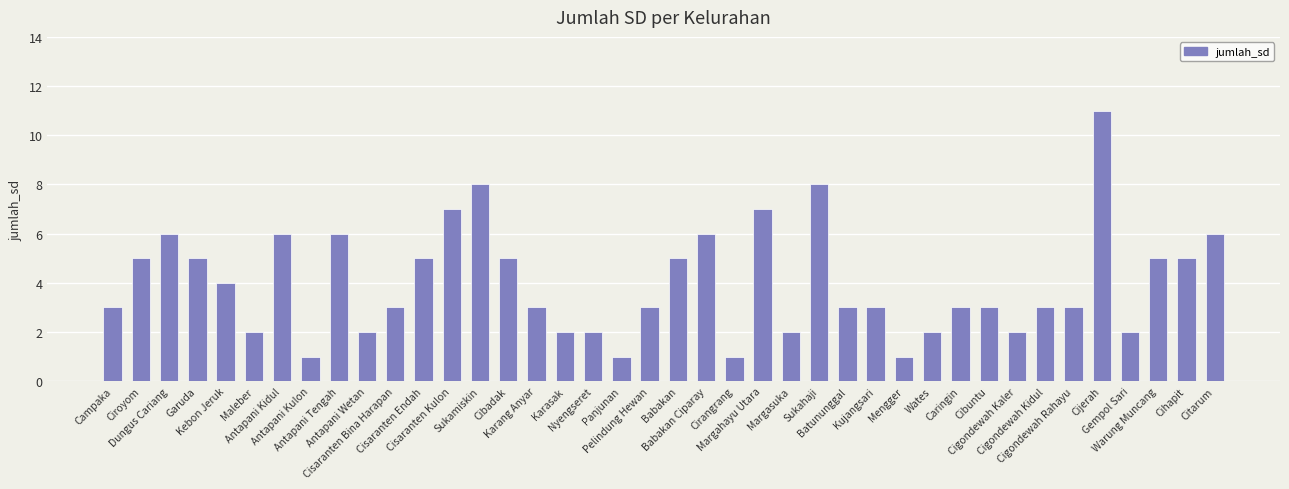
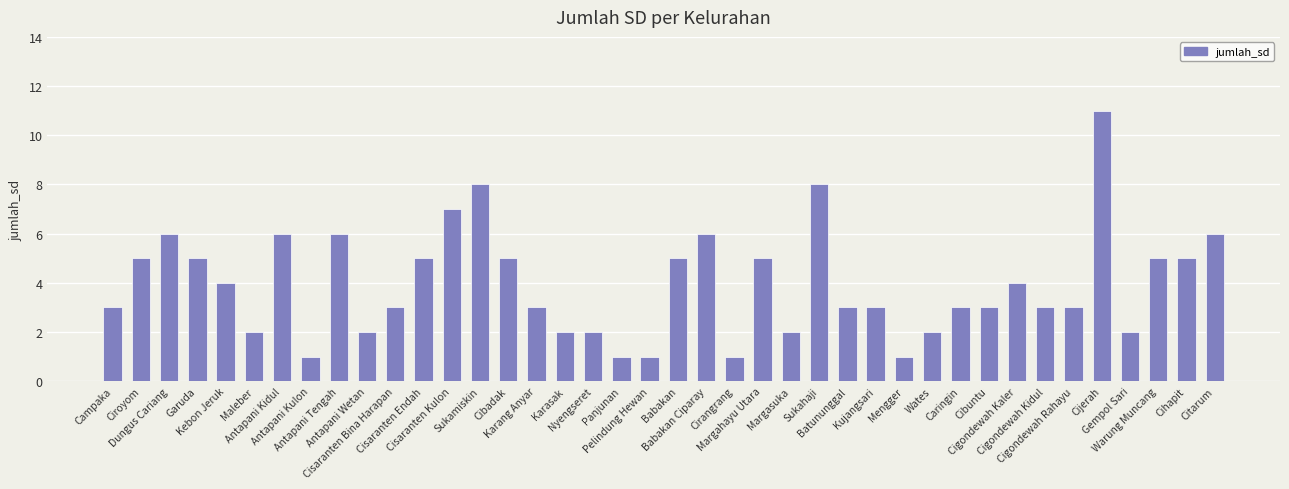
  {
    "Campaka": 3,
    "Ciroyom": 5,
    "Dungus Cariang": 6,
    "Garuda": 5,
    "Kebon Jeruk": 4,
    "Maleber": 2,
    "Antapani Kidul": 6,
    "Antapani Kulon": 1,
    "Antapani Tengah": 6,
    "Antapani Wetan": 2,
    "Cisaranten Bina Harapan": 3,
    "Cisaranten Endah": 5,
    "Cisaranten Kulon": 7,
    "Sukamiskin": 8,
    "Cibadak": 5,
    "Karang Anyar": 3,
    "Karasak": 2,
    "Nyengseret": 2,
    "Panjunan": 1,
-   "Pelindung Hewan": 3,
+   "Pelindung Hewan": 1,
    "Babakan": 5,
    "Babakan Ciparay": 6,
    "Cirangrang": 1,
-   "Margahayu Utara": 7,
+   "Margahayu Utara": 5,
    "Margasuka": 2,
    "Sukahaji": 8,
    "Batununggal": 3,
    "Kujangsari": 3,
    "Mengger": 1,
    "Wates": 2,
    "Caringin": 3,
    "Cibuntu": 3,
-   "Cigondewah Kaler": 2,
+   "Cigondewah Kaler": 4,
    "Cigondewah Kidul": 3,
    "Cigondewah Rahayu": 3,
    "Cijerah": 11,
    "Gempol Sari": 2,
    "Warung Muncang": 5,
    "Cihapit": 5,
    "Citarum": 6
  }
